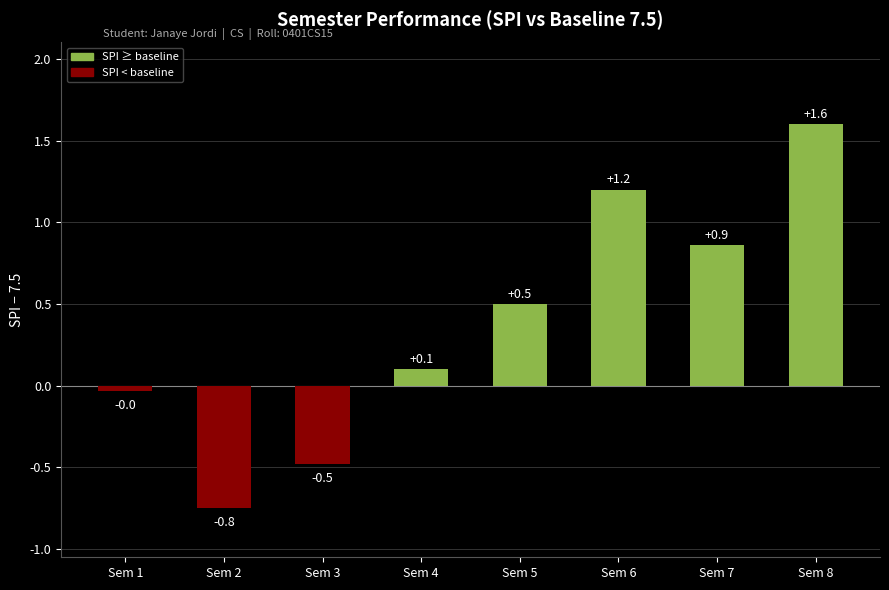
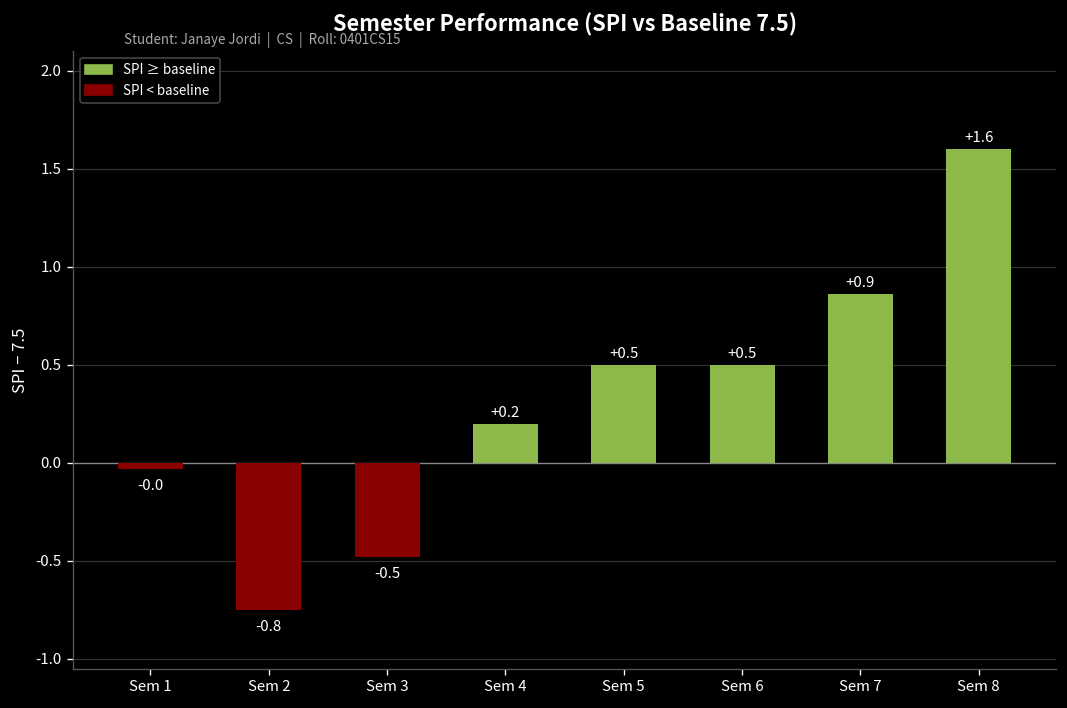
  {
    "Sem 1": "-0.0",
    "Sem 2": "-0.8",
    "Sem 3": "-0.5",
-   "Sem 4": "+0.1",
+   "Sem 4": "+0.2",
    "Sem 5": "+0.5",
-   "Sem 6": "+1.2",
+   "Sem 6": "+0.5",
    "Sem 7": "+0.9",
    "Sem 8": "+1.6"
  }
